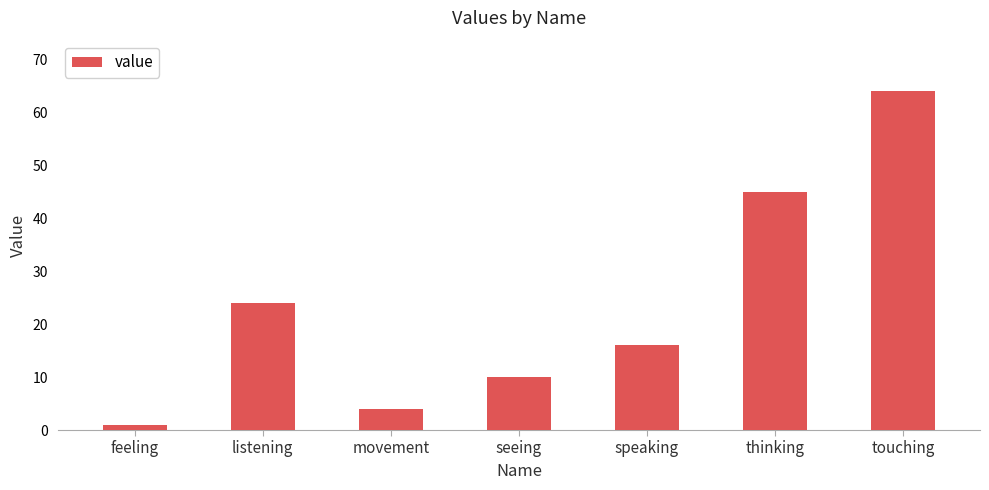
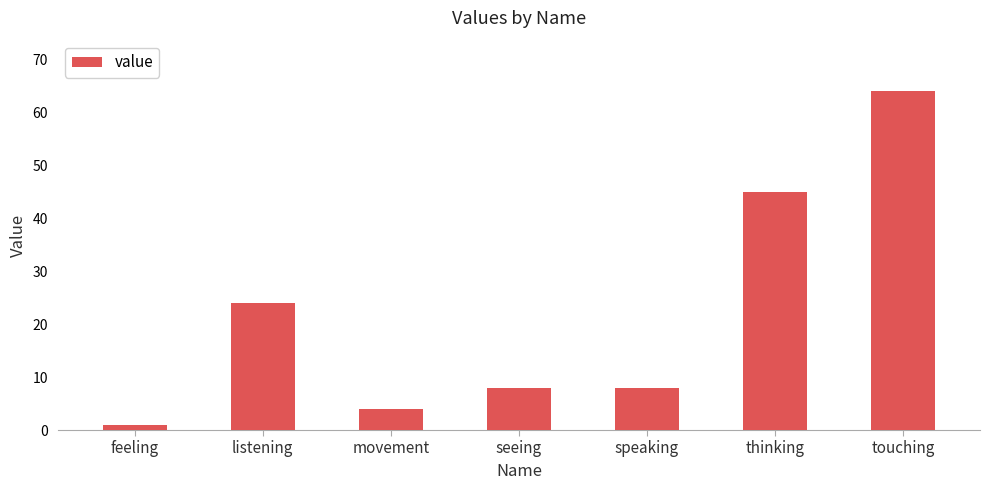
  {
    "feeling": 1,
    "listening": 24,
    "movement": 4,
-   "seeing": 10,
-   "speaking": 16,
+   "seeing": 8,
+   "speaking": 8,
    "thinking": 45,
    "touching": 64
  }
